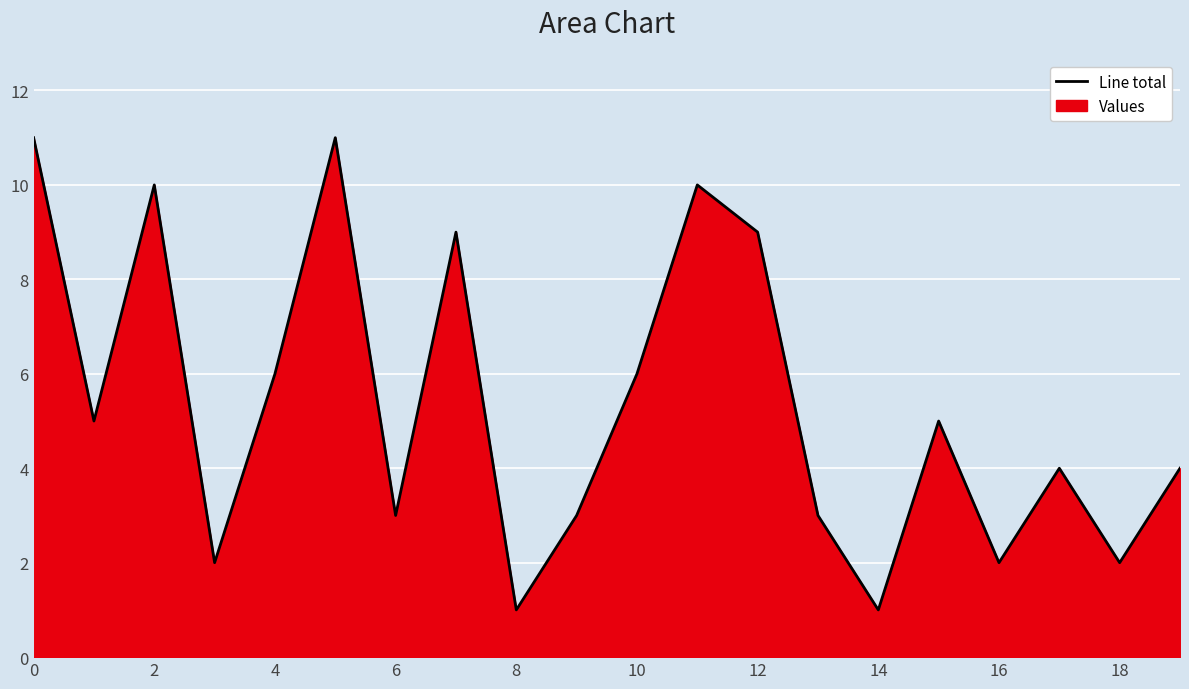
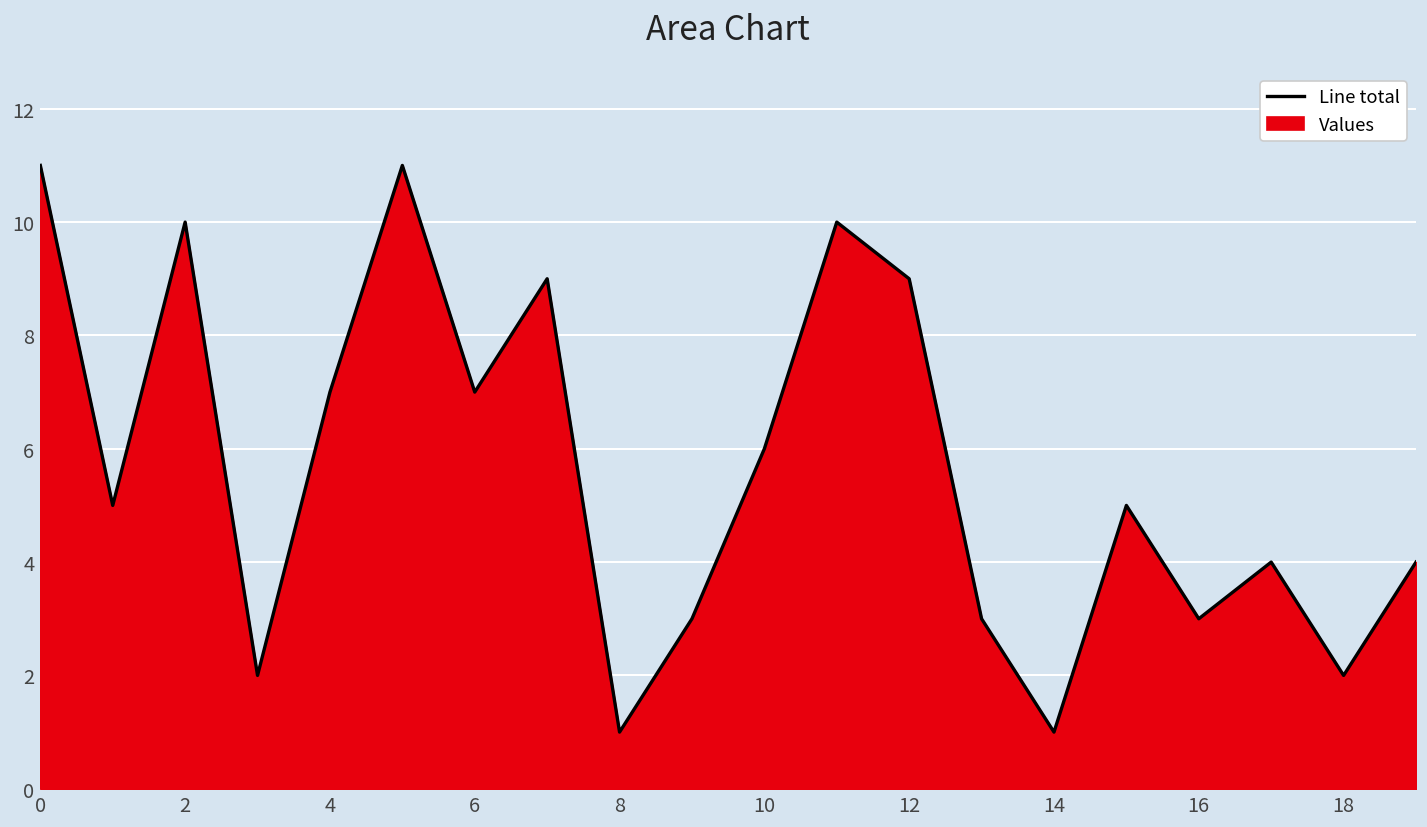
  {
    "0": 11,
    "2": 10,
-   "4": 6,
-   "6": 3,
+   "4": 7,
+   "6": 7,
    "8": 1,
    "10": 6,
    "12": 9,
    "14": 1,
-   "16": 2,
+   "16": 3,
    "18": 2
  }
